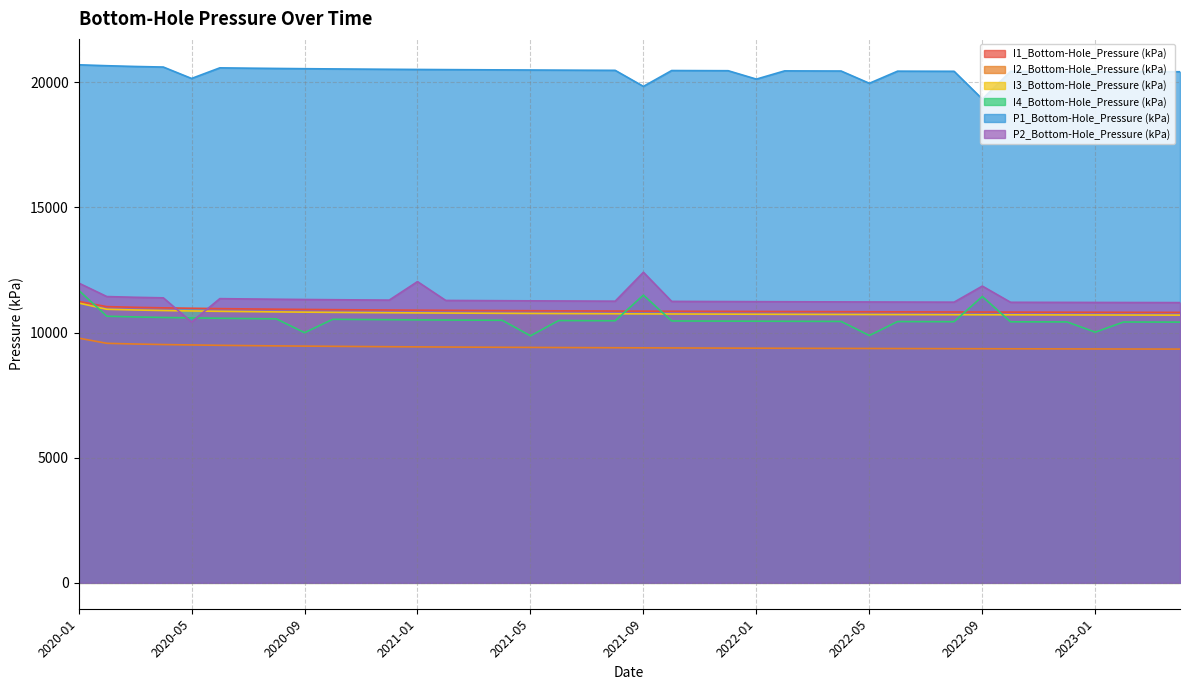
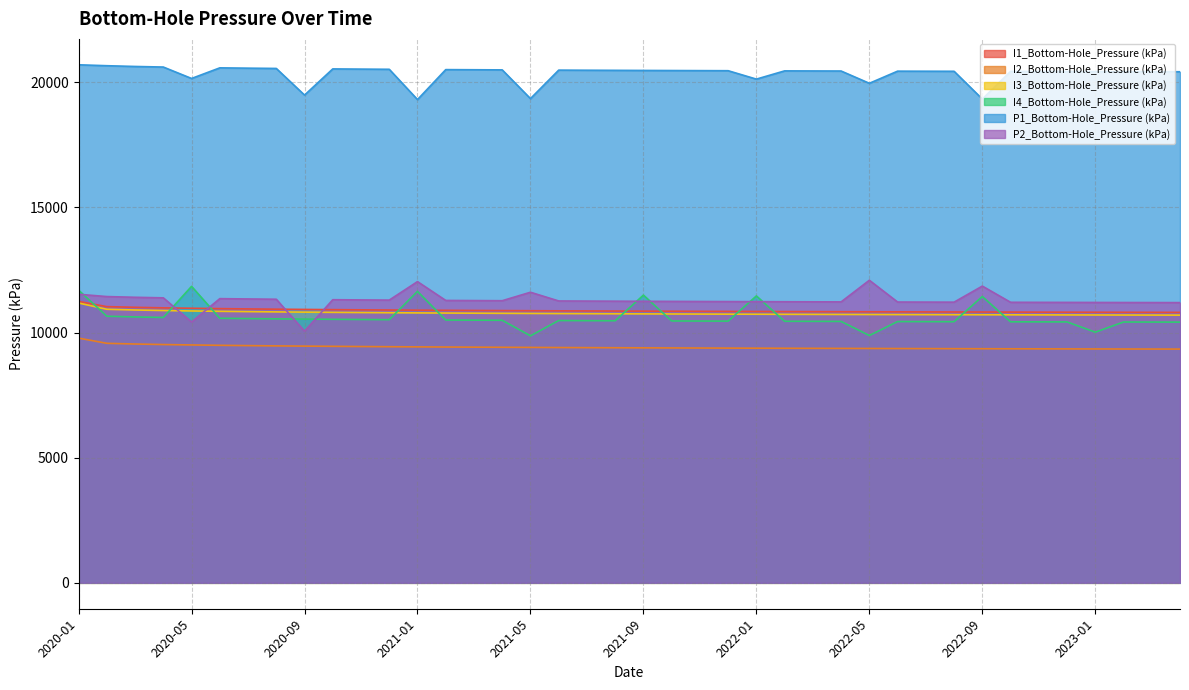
  {
    "I3_Bottom-Hole_Pressure (kPa)": {
      "2020-05": 10900,
      "2020-09": 10800,
      "2021-01": 10800,
      "2021-05": 10800,
      "2021-09": 10700,
      "2022-01": 10700,
      "2022-05": 10700,
      "2022-09": 10700,
      "2023-01": 10700
    },
    "I4_Bottom-Hole_Pressure (kPa)": {
      "2020-01": 11700,
-     "2020-05": 10600,
-     "2020-09": 10000,
-     "2021-01": 10500,
+     "2020-05": 11800,
+     "2020-09": 10500,
+     "2021-01": 11600,
      "2021-05": 9900,
      "2021-09": 11500,
-     "2022-01": 10500,
+     "2022-01": 11500,
      "2022-05": 9900,
      "2022-09": 11400,
      "2023-01": 10000
    },
    "P1_Bottom-Hole_Pressure (kPa)": {
      "2020-01": 20700,
      "2020-05": 20200,
-     "2020-09": 20500,
-     "2021-01": 20500,
-     "2021-05": 20500,
-     "2021-09": 19800,
+     "2020-09": 19500,
+     "2021-01": 19300,
+     "2021-05": 19400,
+     "2021-09": 20500,
      "2022-01": 20100,
      "2022-05": 20000
    },
    "P2_Bottom-Hole_Pressure (kPa)": {
-     "2020-01": 12000,
+     "2020-01": 11500,
      "2020-05": 10400,
-     "2020-09": 11300,
+     "2020-09": 10100,
      "2021-01": 12000,
-     "2021-05": 11300,
-     "2021-09": 12400,
+     "2021-05": 11600,
+     "2021-09": 11300,
      "2022-01": 11200,
-     "2022-05": 11200,
+     "2022-05": 12100,
      "2022-09": 11900,
      "2023-01": 11200
    }
  }
